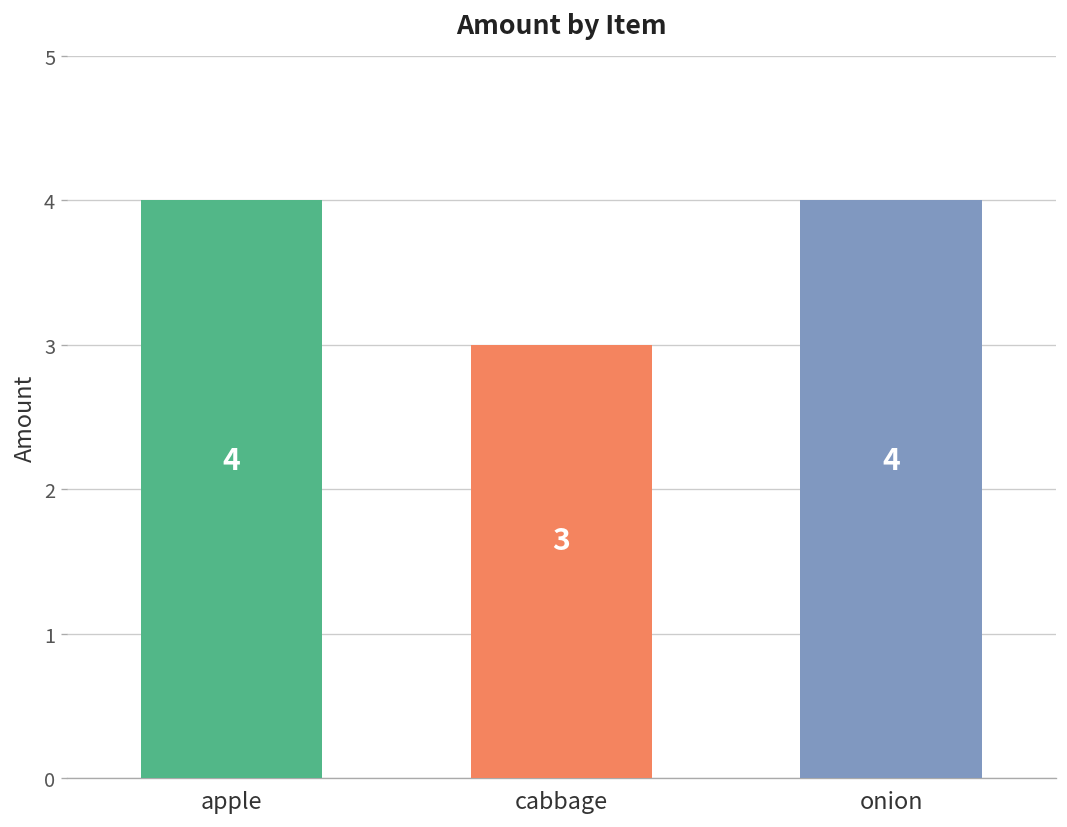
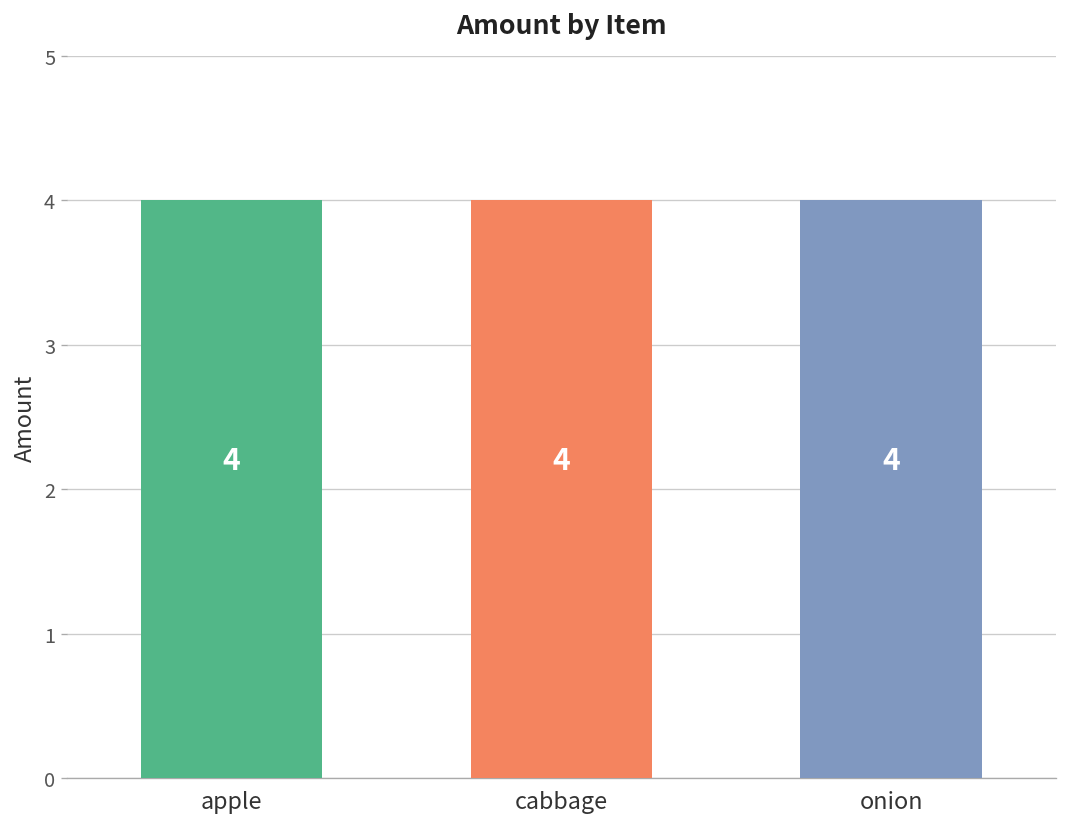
  {
    "apple": 4,
-   "cabbage": 3,
+   "cabbage": 4,
    "onion": 4
  }
